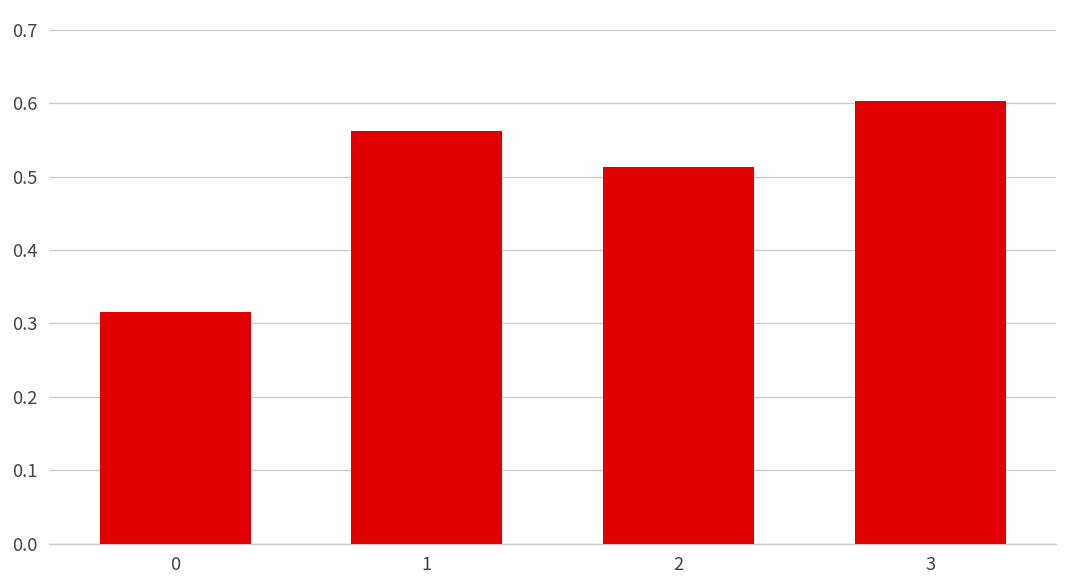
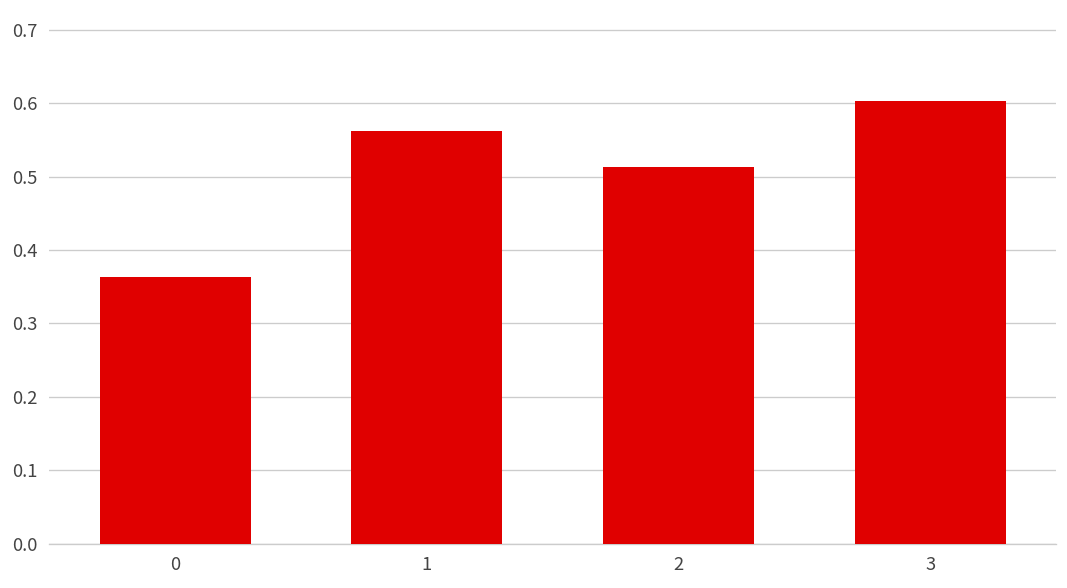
  {
-   "0": 0.32,
+   "0": 0.36,
    "1": 0.56,
    "2": 0.51,
    "3": 0.60
  }
